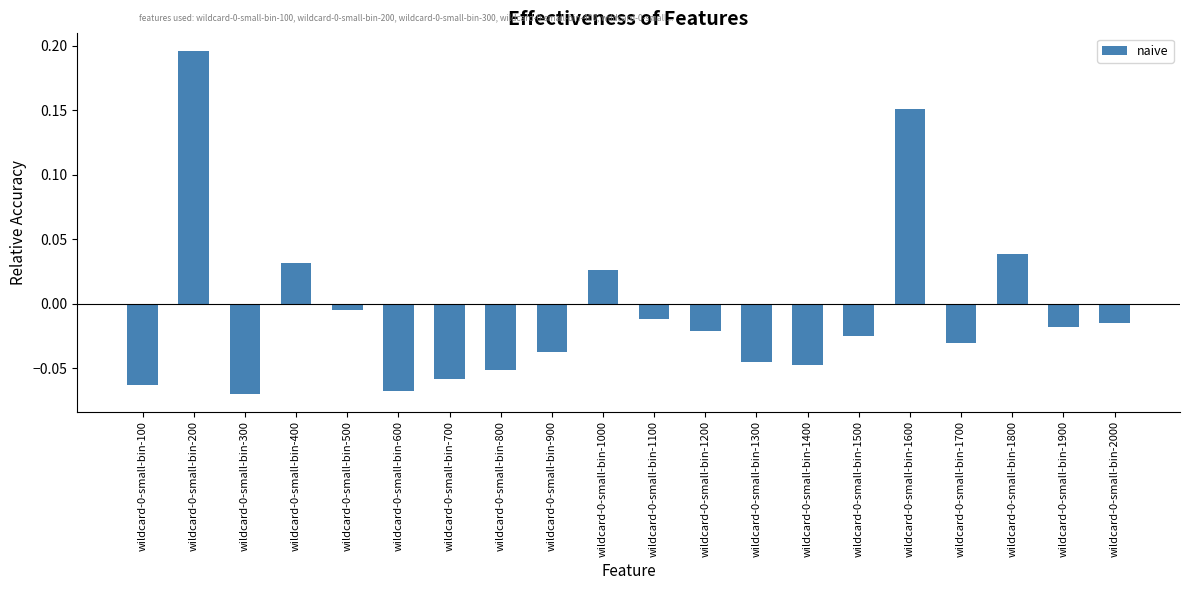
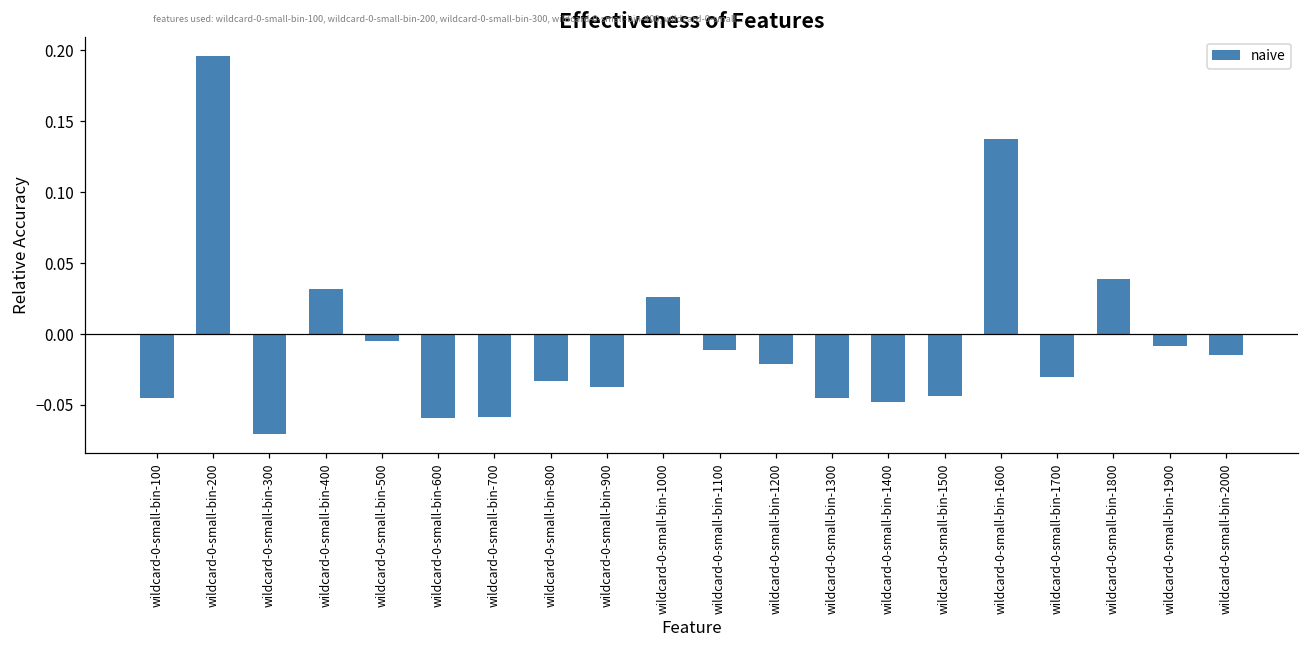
  {
-   "wildcard-0-small-bin-100": -0.063,
+   "wildcard-0-small-bin-100": -0.045,
    "wildcard-0-small-bin-200": 0.196,
    "wildcard-0-small-bin-300": -0.070,
    "wildcard-0-small-bin-400": 0.032,
    "wildcard-0-small-bin-500": -0.005,
-   "wildcard-0-small-bin-600": -0.068,
+   "wildcard-0-small-bin-600": -0.059,
    "wildcard-0-small-bin-700": -0.058,
-   "wildcard-0-small-bin-800": -0.052,
+   "wildcard-0-small-bin-800": -0.033,
    "wildcard-0-small-bin-900": -0.038,
    "wildcard-0-small-bin-1000": 0.026,
    "wildcard-0-small-bin-1100": -0.012,
    "wildcard-0-small-bin-1200": -0.021,
    "wildcard-0-small-bin-1300": -0.045,
    "wildcard-0-small-bin-1400": -0.048,
-   "wildcard-0-small-bin-1500": -0.025,
-   "wildcard-0-small-bin-1600": 0.151,
+   "wildcard-0-small-bin-1500": -0.044,
+   "wildcard-0-small-bin-1600": 0.137,
    "wildcard-0-small-bin-1700": -0.030,
    "wildcard-0-small-bin-1800": 0.038,
-   "wildcard-0-small-bin-1900": -0.018,
+   "wildcard-0-small-bin-1900": -0.008,
    "wildcard-0-small-bin-2000": -0.015
  }
